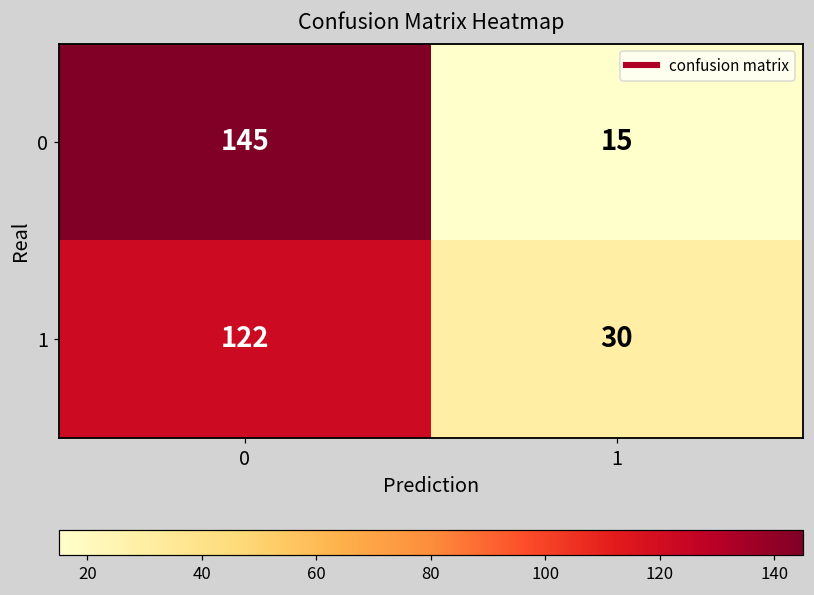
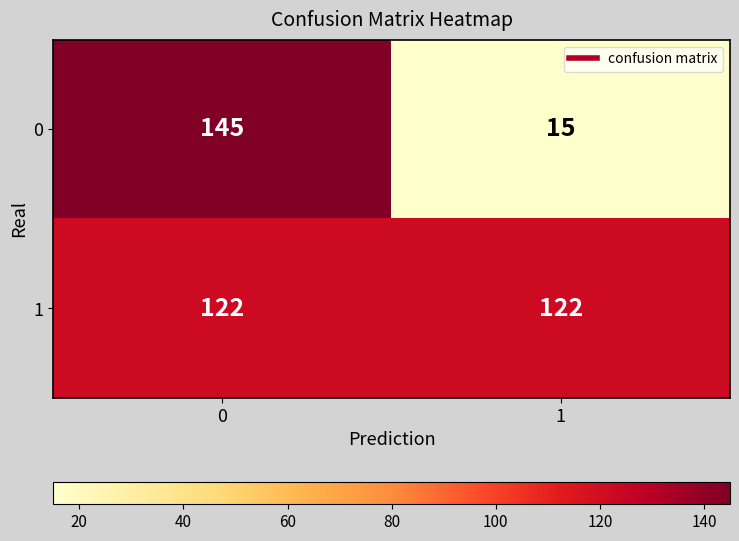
  {
    "0": {
      "0": 145,
      "1": 15
    },
    "1": {
      "0": 122,
-     "1": 30
+     "1": 122
    }
  }
